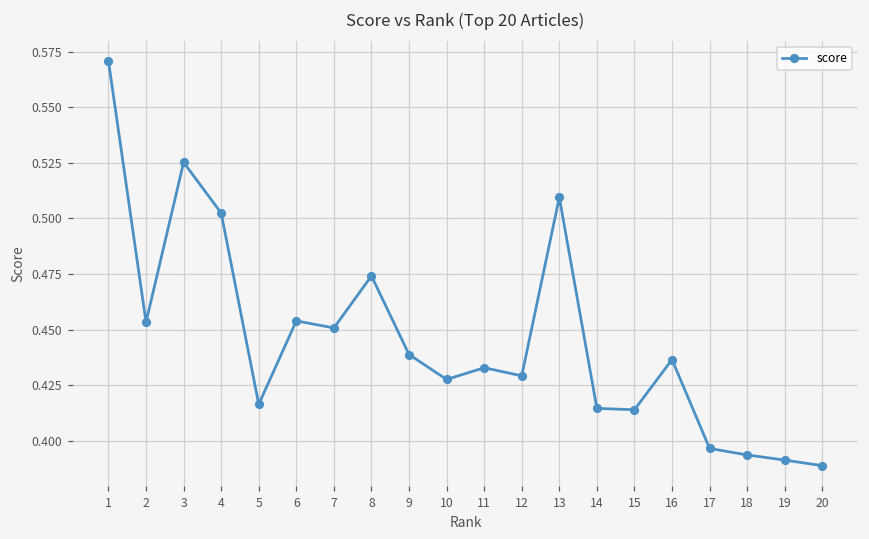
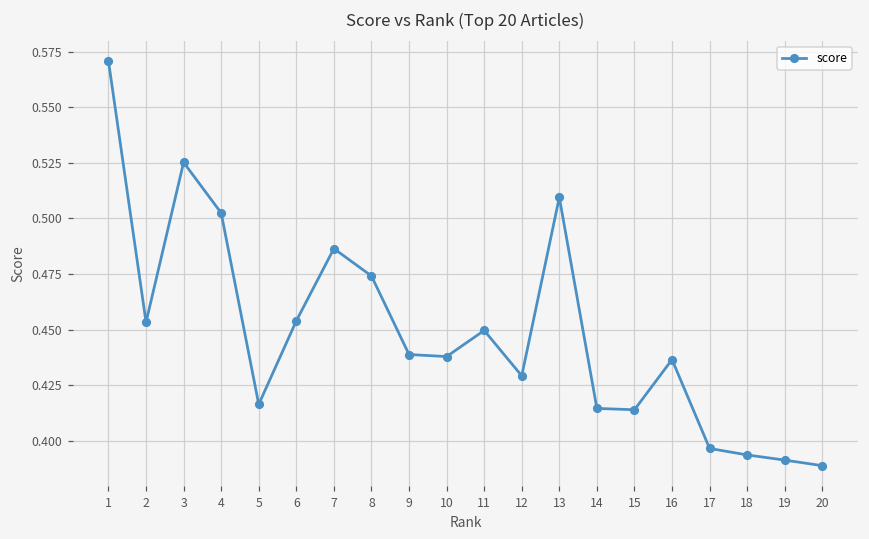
  {
    "1": 0.571,
    "2": 0.453,
    "3": 0.525,
    "4": 0.502,
    "5": 0.416,
    "6": 0.454,
-   "7": 0.451,
+   "7": 0.486,
    "8": 0.474,
    "9": 0.439,
-   "10": 0.428,
-   "11": 0.433,
+   "10": 0.438,
+   "11": 0.450,
    "12": 0.429,
    "13": 0.509,
    "14": 0.415,
    "15": 0.414,
    "16": 0.436,
    "17": 0.397,
    "18": 0.394,
    "19": 0.391,
    "20": 0.389
  }
